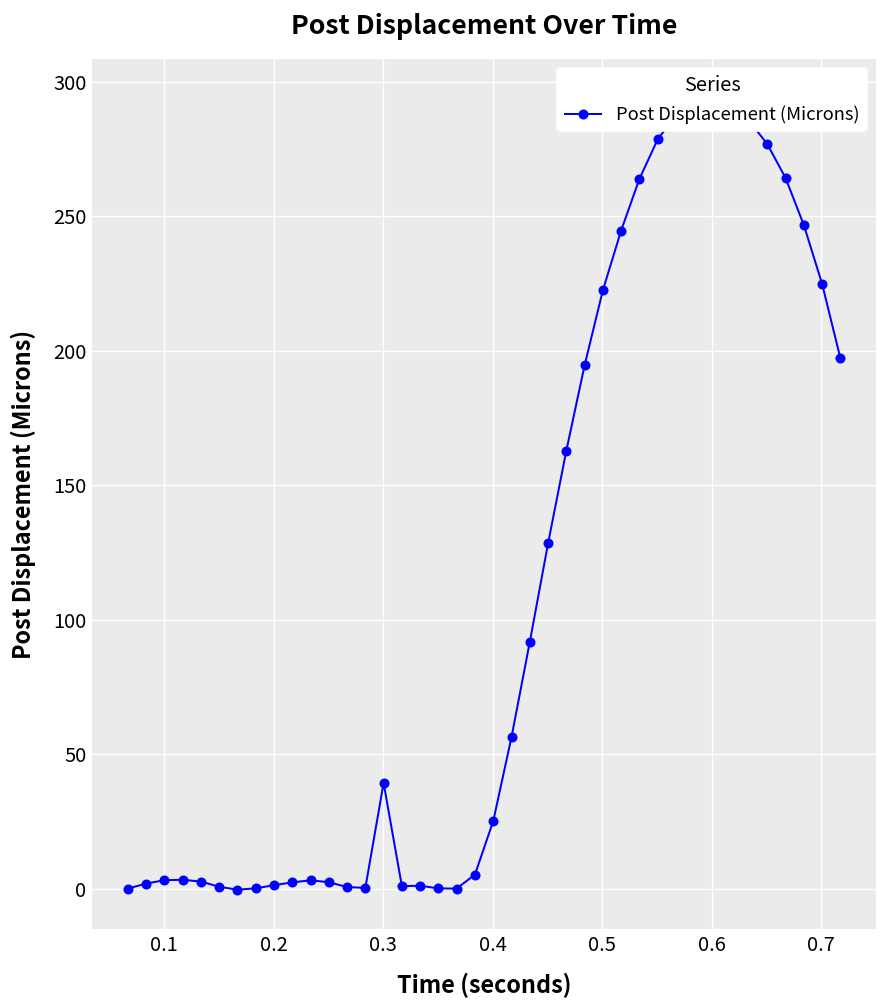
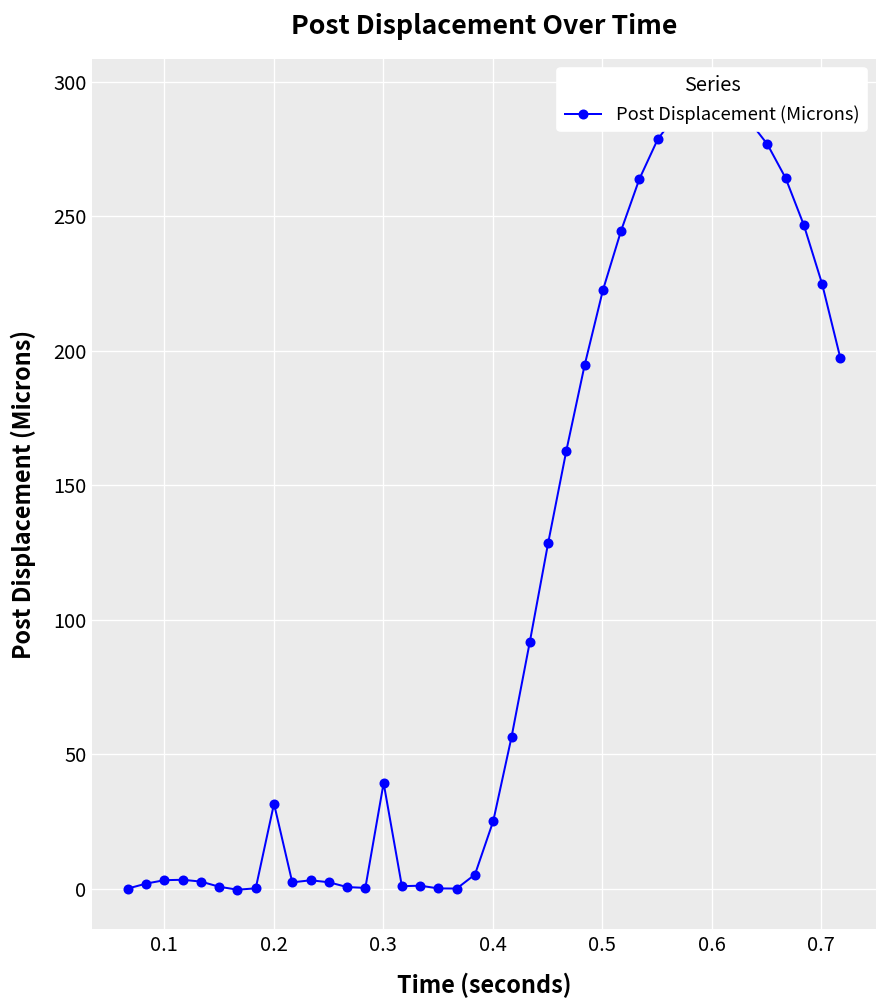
  {
    "0.1": 3,
-   "0.2": 1,
+   "0.2": 32,
    "0.3": 39
  }
